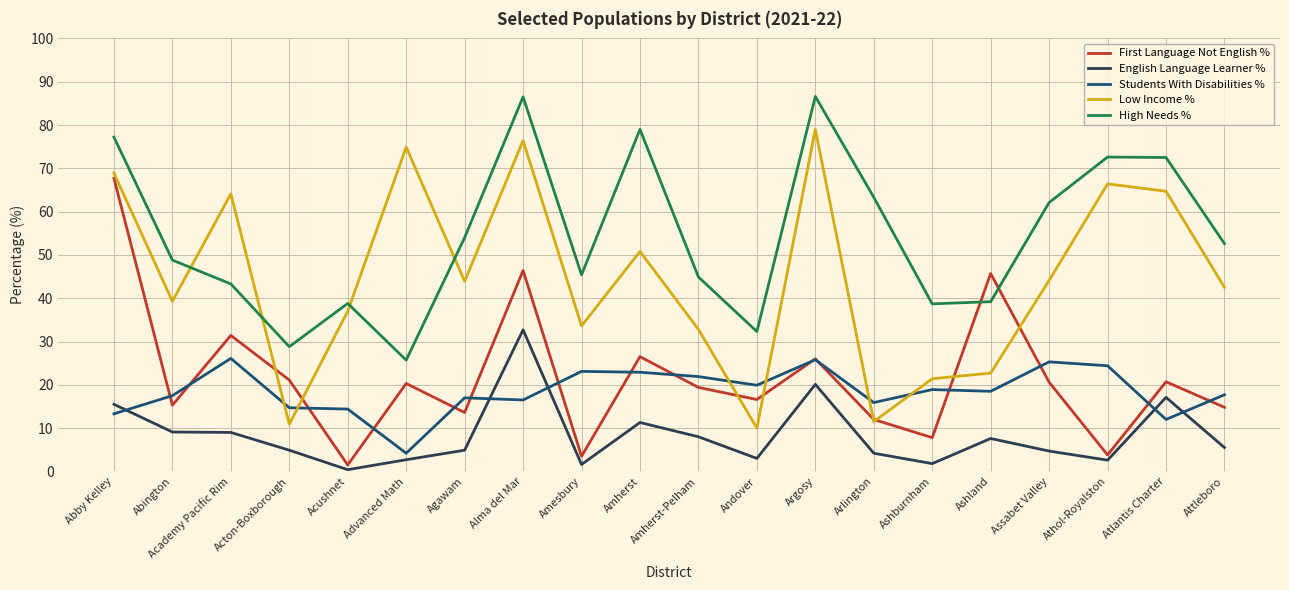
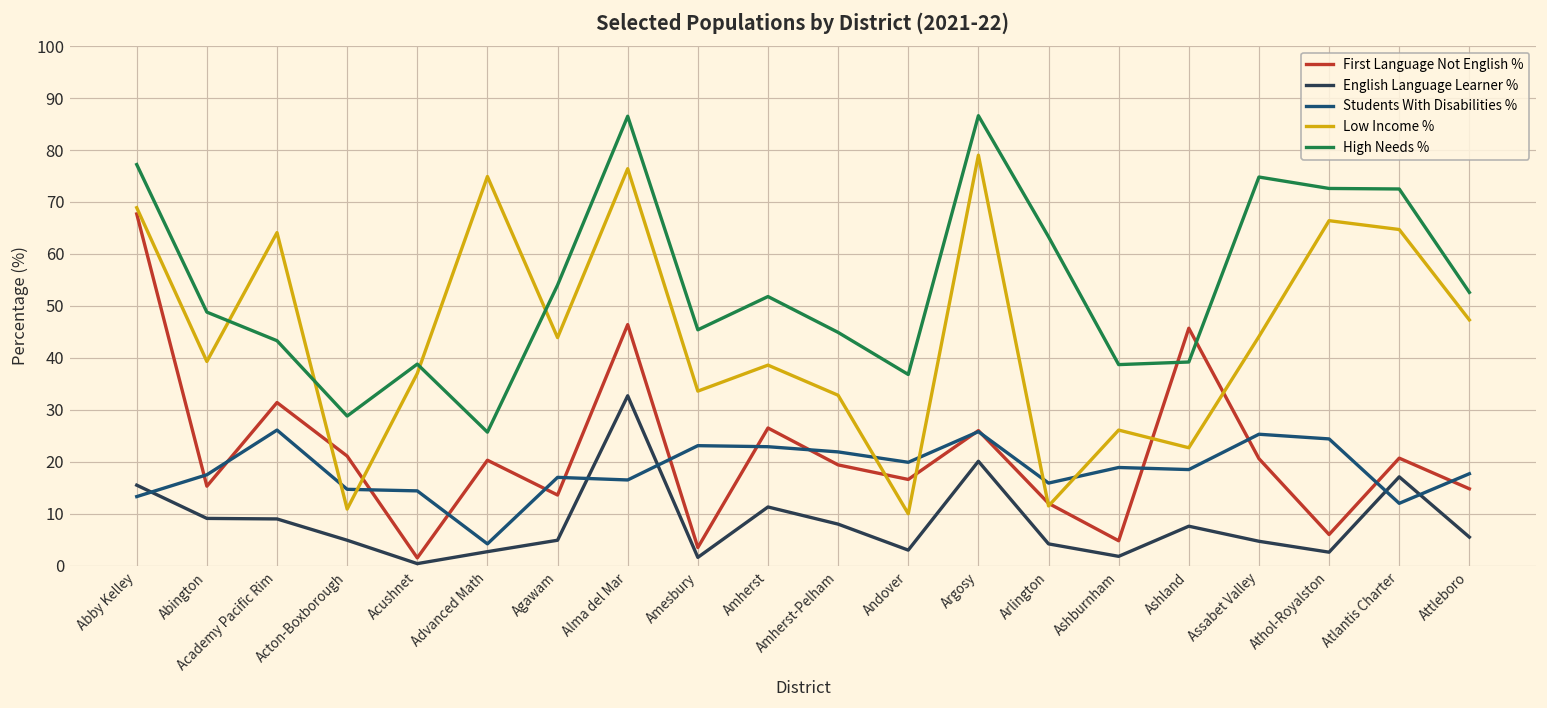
  {
    "First Language Not English %": {
      "Abby Kelley": 68,
      "Abington": 15,
      "Academy Pacific Rim": 31,
      "Acton-Boxborough": 21,
      "Acushnet": 2,
      "Advanced Math": 20,
      "Agawam": 14,
      "Alma del Mar": 46,
      "Amesbury": 4,
      "Amherst": 27,
      "Amherst-Pelham": 19,
      "Andover": 17,
-     "Ashburnham": 8,
+     "Ashburnham": 5,
      "Ashland": 46,
      "Assabet Valley": 21,
-     "Athol-Royalston": 4,
+     "Athol-Royalston": 6,
      "Atlantis Charter": 21,
      "Attleboro": 15
    },
    "Low Income %": {
      "Abby Kelley": 69,
      "Abington": 39,
      "Academy Pacific Rim": 64,
      "Acton-Boxborough": 11,
      "Acushnet": 37,
      "Advanced Math": 75,
      "Agawam": 44,
      "Alma del Mar": 76,
      "Amesbury": 34,
-     "Amherst": 51,
+     "Amherst": 39,
      "Amherst-Pelham": 33,
      "Andover": 10,
      "Argosy": 79,
-     "Ashburnham": 21,
+     "Ashburnham": 26,
      "Ashland": 23,
      "Assabet Valley": 44,
      "Athol-Royalston": 66,
      "Atlantis Charter": 65,
-     "Attleboro": 43
+     "Attleboro": 47
    },
    "High Needs %": {
      "Abby Kelley": 77,
      "Abington": 49,
      "Academy Pacific Rim": 43,
      "Acton-Boxborough": 29,
      "Acushnet": 39,
      "Advanced Math": 26,
      "Agawam": 54,
      "Alma del Mar": 87,
      "Amesbury": 45,
-     "Amherst": 79,
+     "Amherst": 52,
      "Amherst-Pelham": 45,
-     "Andover": 32,
+     "Andover": 37,
      "Argosy": 87,
      "Arlington": 63,
      "Ashburnham": 39,
      "Ashland": 39,
-     "Assabet Valley": 62,
+     "Assabet Valley": 75,
      "Athol-Royalston": 73,
      "Atlantis Charter": 73,
      "Attleboro": 53
    }
  }
